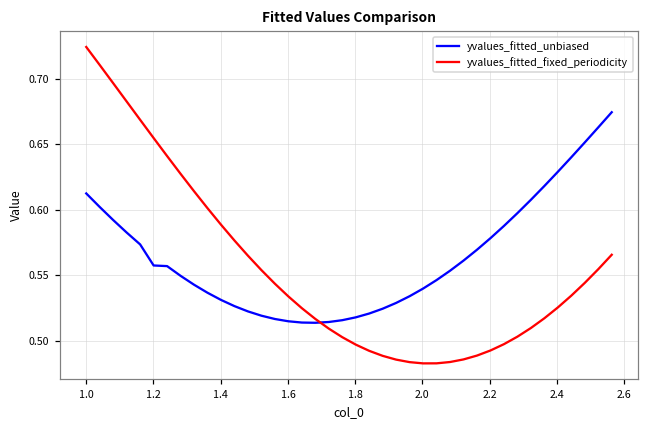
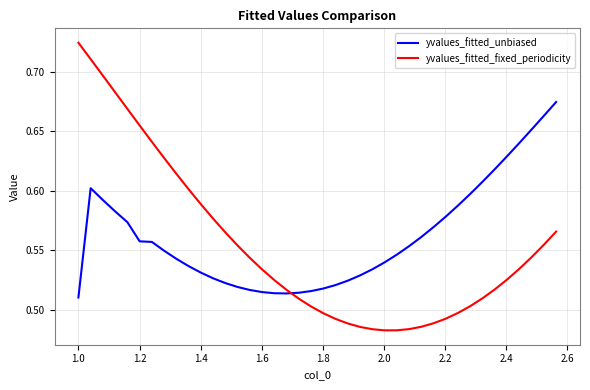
  {
    "yvalues_fitted_unbiased": {
-     "1.0": 0.612,
+     "1.0": 0.510,
      "1.2": 0.557
    },
    "yvalues_fitted_fixed_periodicity": {
      "1.0": 0.724,
      "1.2": 0.655
    }
  }
